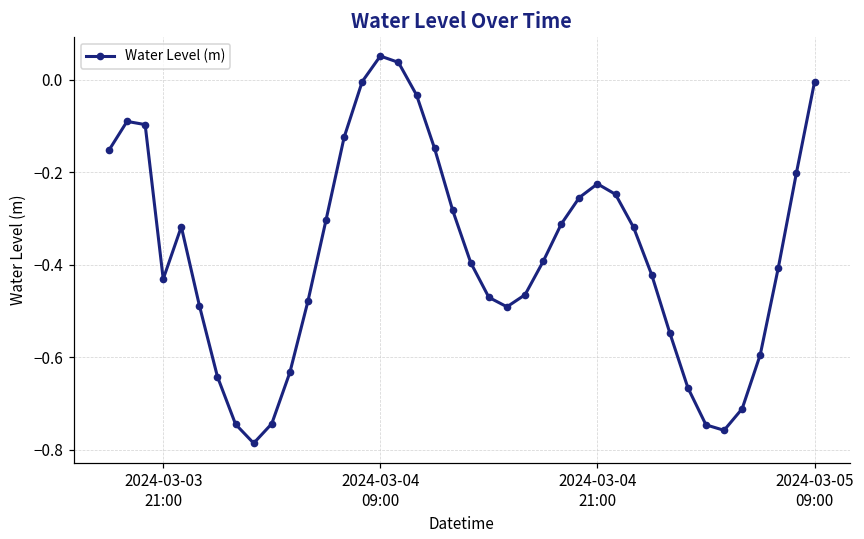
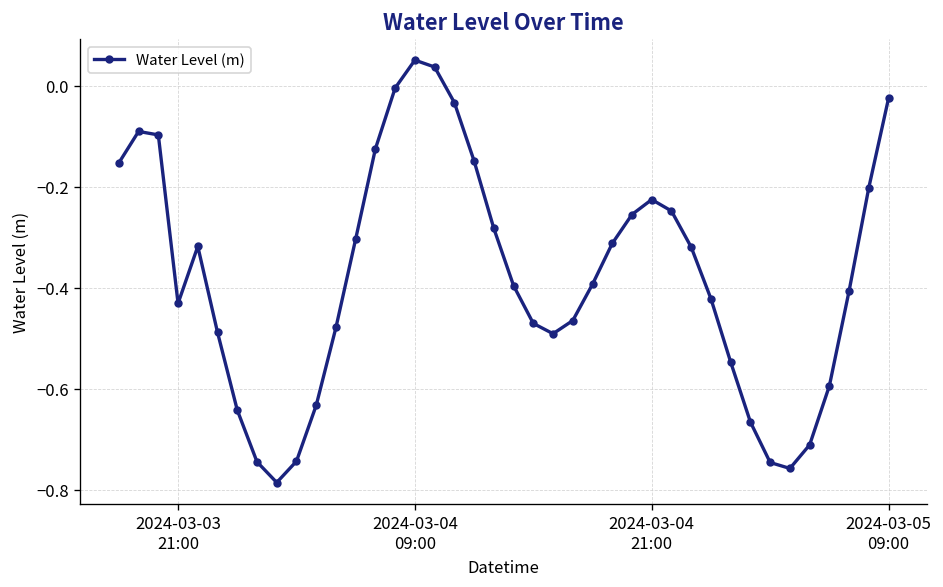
  {
    "2024-03-03 21:00": -0.43,
    "2024-03-04 09:00": 0.05,
    "2024-03-04 21:00": -0.23,
-   "2024-03-05 09:00": -0.01
+   "2024-03-05 09:00": -0.02
  }
